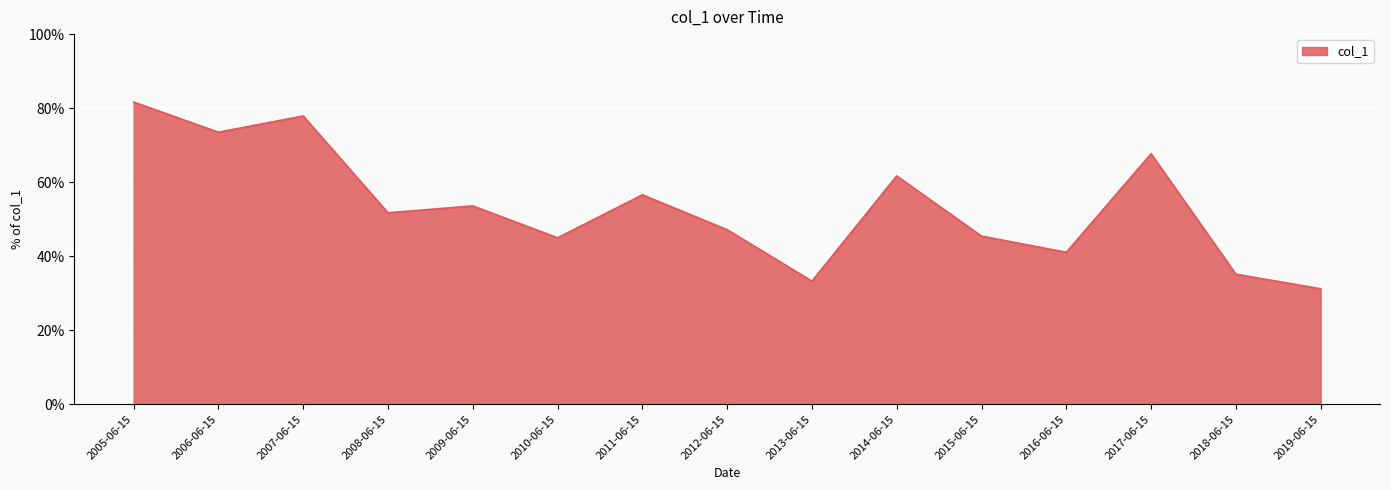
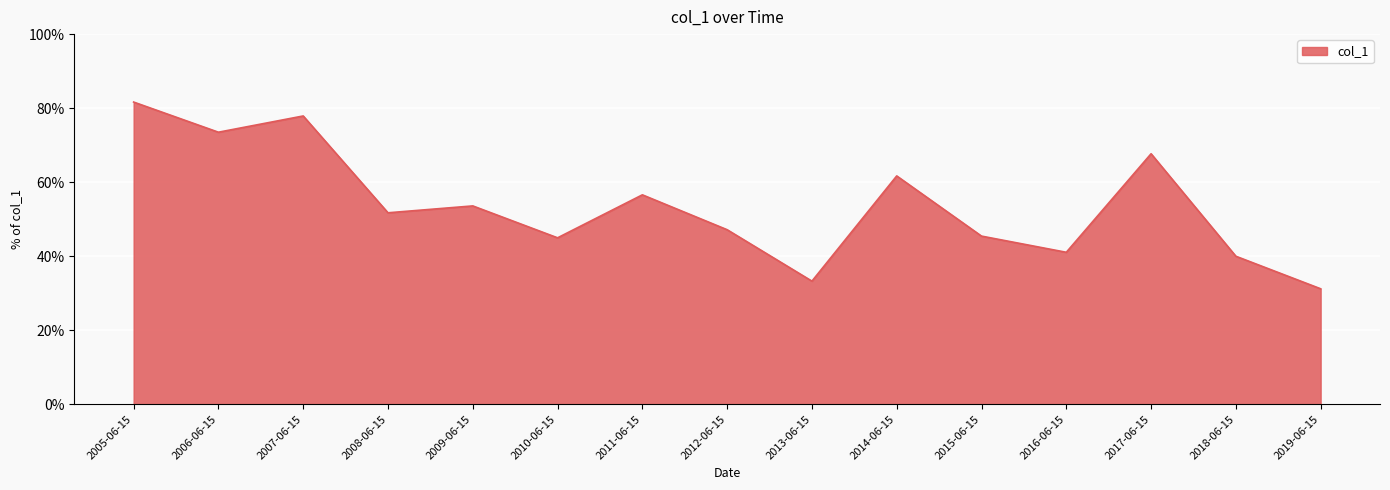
  {
    "2005-06-15": "82%",
    "2006-06-15": "73%",
    "2007-06-15": "78%",
    "2008-06-15": "52%",
    "2009-06-15": "54%",
    "2010-06-15": "45%",
    "2011-06-15": "57%",
    "2012-06-15": "47%",
    "2013-06-15": "33%",
    "2014-06-15": "62%",
    "2015-06-15": "45%",
    "2016-06-15": "41%",
    "2017-06-15": "68%",
-   "2018-06-15": "35%",
+   "2018-06-15": "40%",
    "2019-06-15": "31%"
  }
